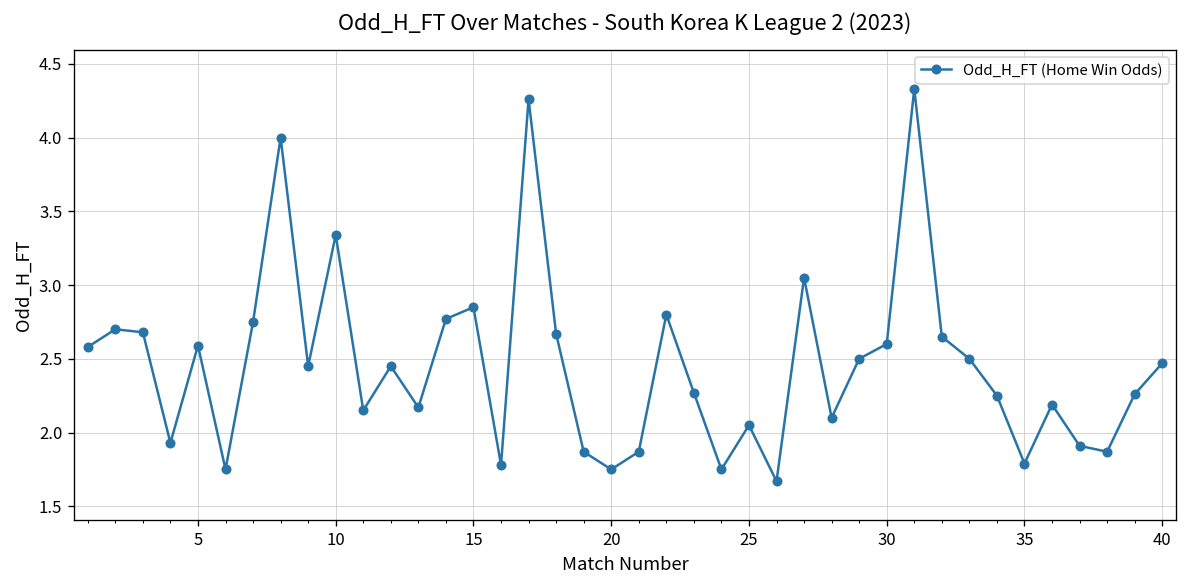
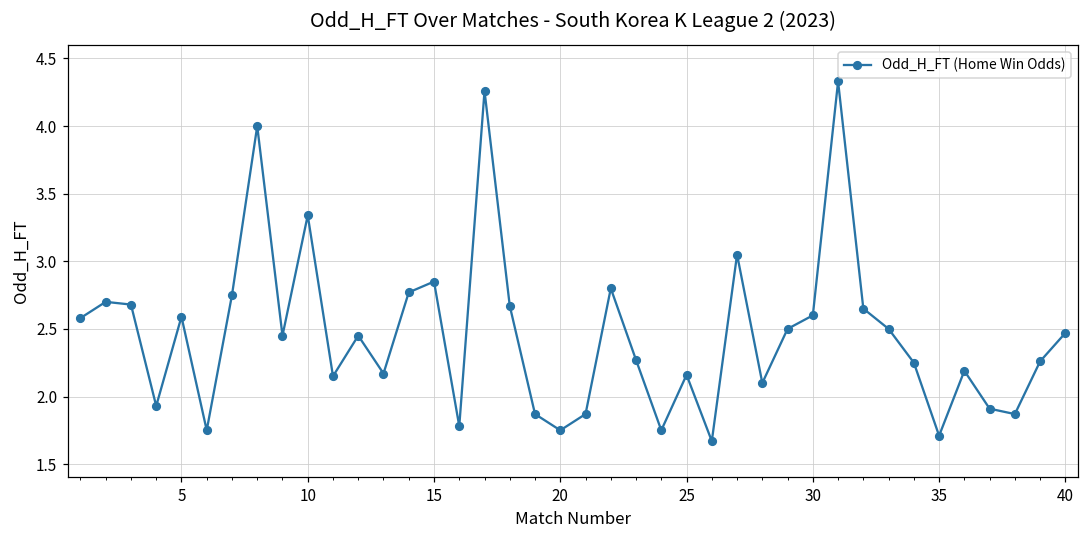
  {
    "5": 2.59,
    "10": 3.34,
    "15": 2.85,
    "20": 1.75,
-   "25": 2.05,
+   "25": 2.16,
    "30": 2.60,
-   "35": 1.79,
+   "35": 1.71,
    "40": 2.47
  }
